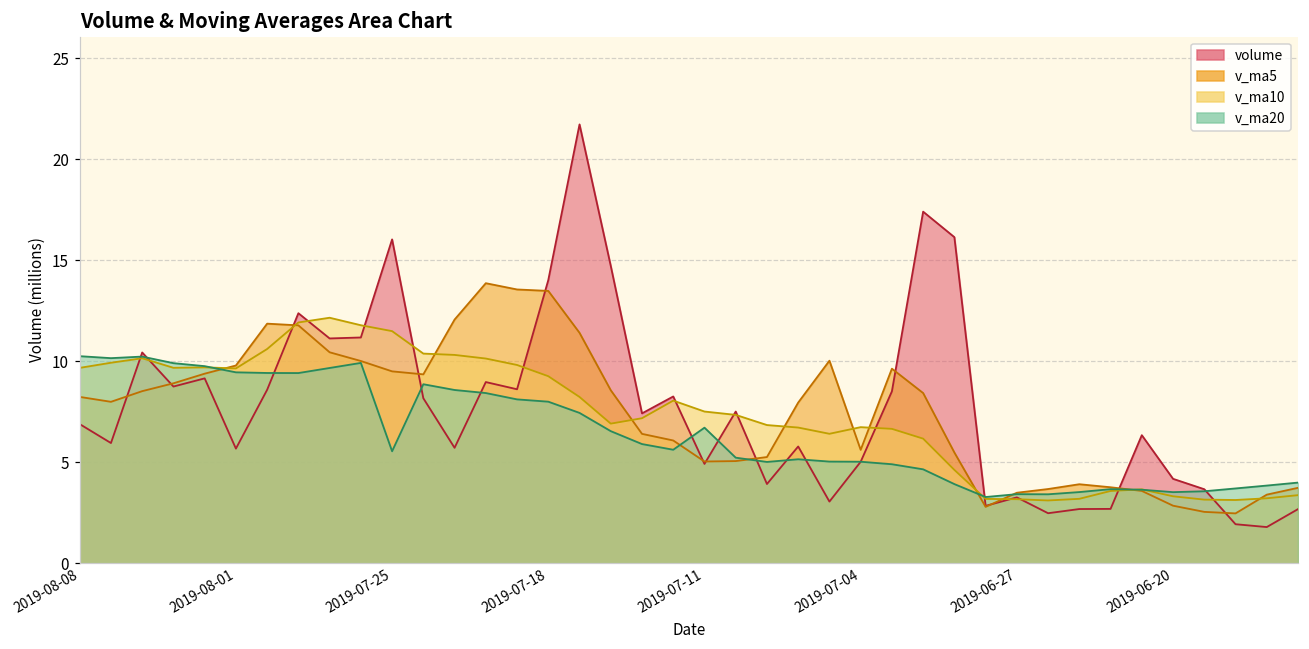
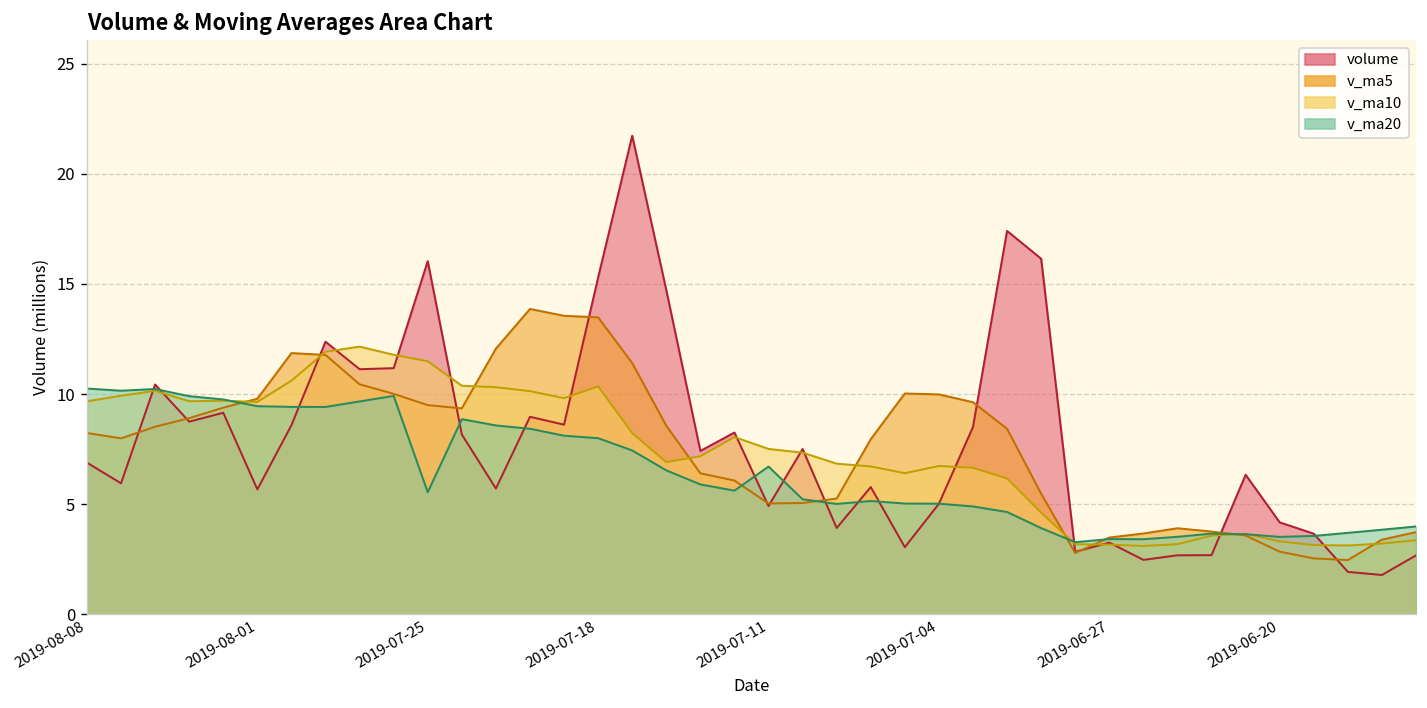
  {
    "volume": {
      "2019-08-08": 6.9,
      "2019-08-01": 5.7,
      "2019-07-25": 16.0,
-     "2019-07-18": 14.0,
+     "2019-07-18": 15.3,
      "2019-06-20": 4.2
    },
    "v_ma5": {
      "2019-08-08": 8.2,
      "2019-08-01": 9.8,
      "2019-07-25": 9.5,
      "2019-07-18": 13.5,
-     "2019-07-04": 5.6,
+     "2019-07-04": 10.0,
      "2019-06-20": 2.8
    },
    "v_ma10": {
      "2019-08-08": 9.7,
      "2019-08-01": 9.6,
      "2019-07-25": 11.5,
-     "2019-07-18": 9.3,
+     "2019-07-18": 10.4,
      "2019-07-11": 7.5,
      "2019-07-04": 6.7,
      "2019-06-20": 3.3
    },
    "v_ma20": {
      "2019-08-08": 10.3,
      "2019-08-01": 9.5,
      "2019-07-25": 5.5,
      "2019-07-18": 8.0,
      "2019-07-11": 6.7,
      "2019-06-20": 3.5
    }
  }
